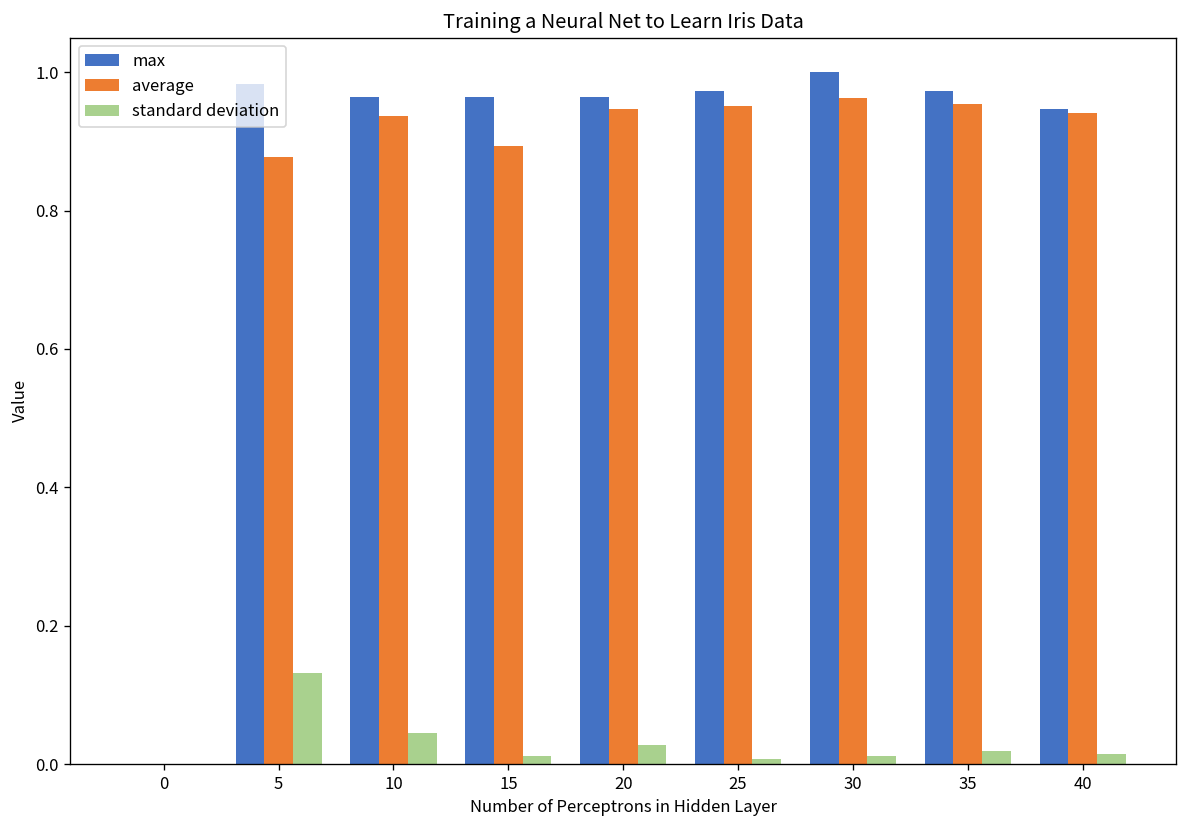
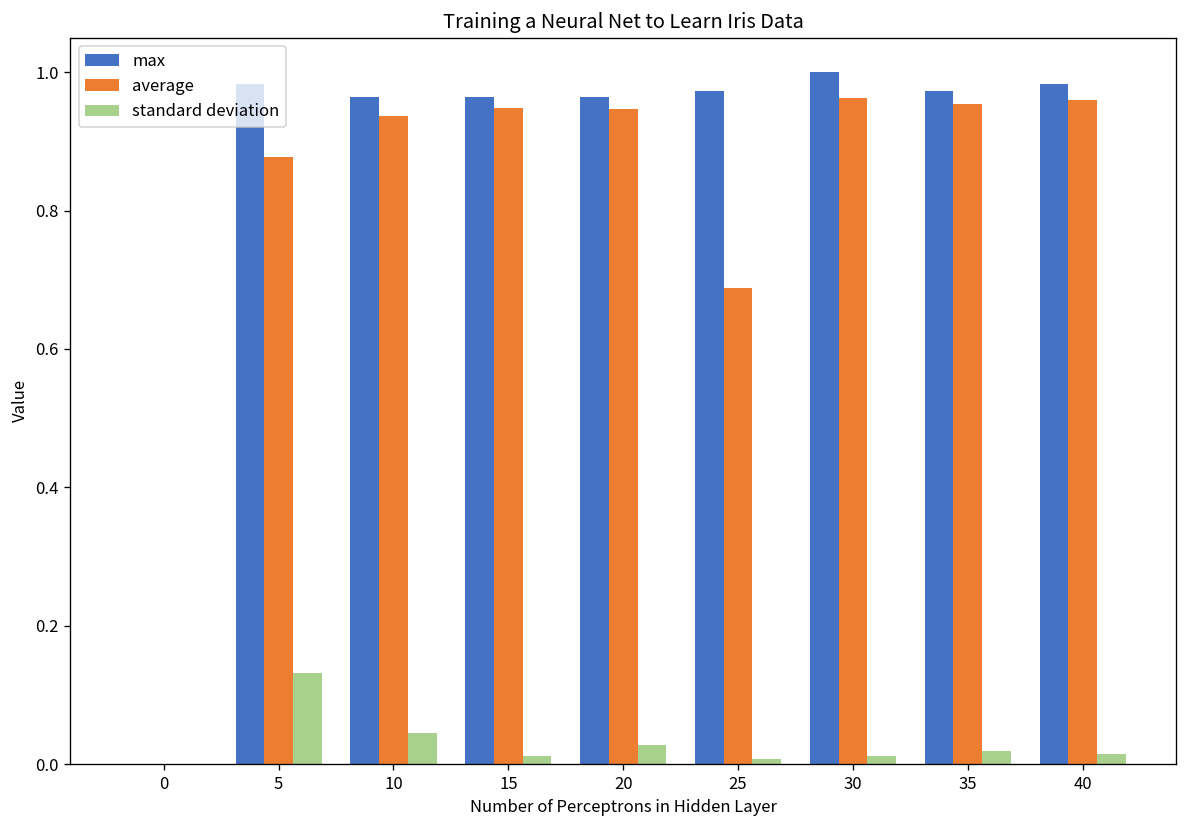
  {
    "max": {
      "0": 0.00,
      "10": 0.96,
      "15": 0.96,
      "20": 0.96,
      "25": 0.97,
      "30": 1.00,
      "35": 0.97,
-     "40": 0.95
+     "40": 0.98
    },
    "average": {
      "0": 0.00,
      "5": 0.88,
      "10": 0.94,
-     "15": 0.89,
+     "15": 0.95,
      "20": 0.95,
-     "25": 0.95,
+     "25": 0.69,
      "30": 0.96,
      "35": 0.95,
-     "40": 0.94
+     "40": 0.96
    },
    "standard deviation": {
      "0": 0.00,
      "5": 0.13,
      "10": 0.05,
      "15": 0.01,
      "20": 0.03,
      "25": 0.01,
      "30": 0.01,
      "35": 0.02,
      "40": 0.01
    }
  }
